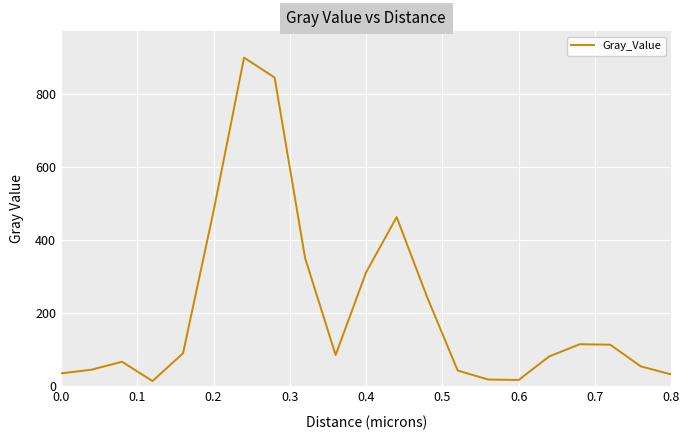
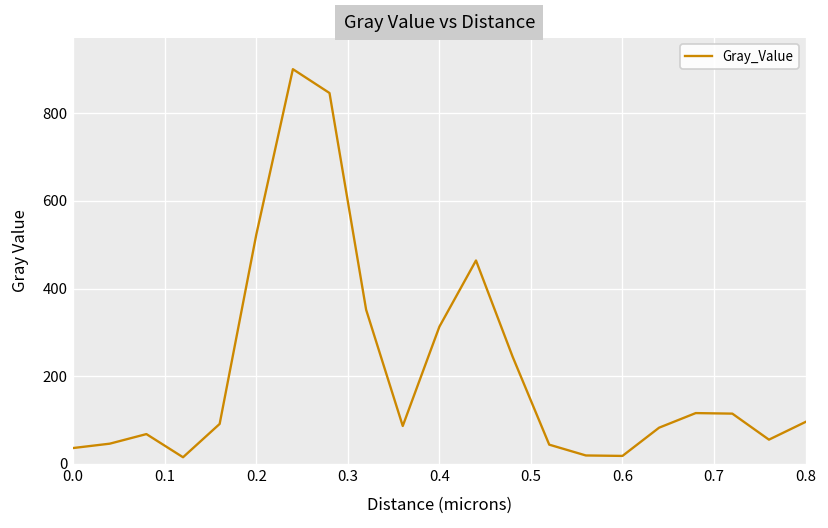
  {
    "0.0": 40,
-   "0.2": 480,
+   "0.2": 520,
    "0.4": 310,
    "0.6": 20,
-   "0.8": 30
+   "0.8": 100
  }
